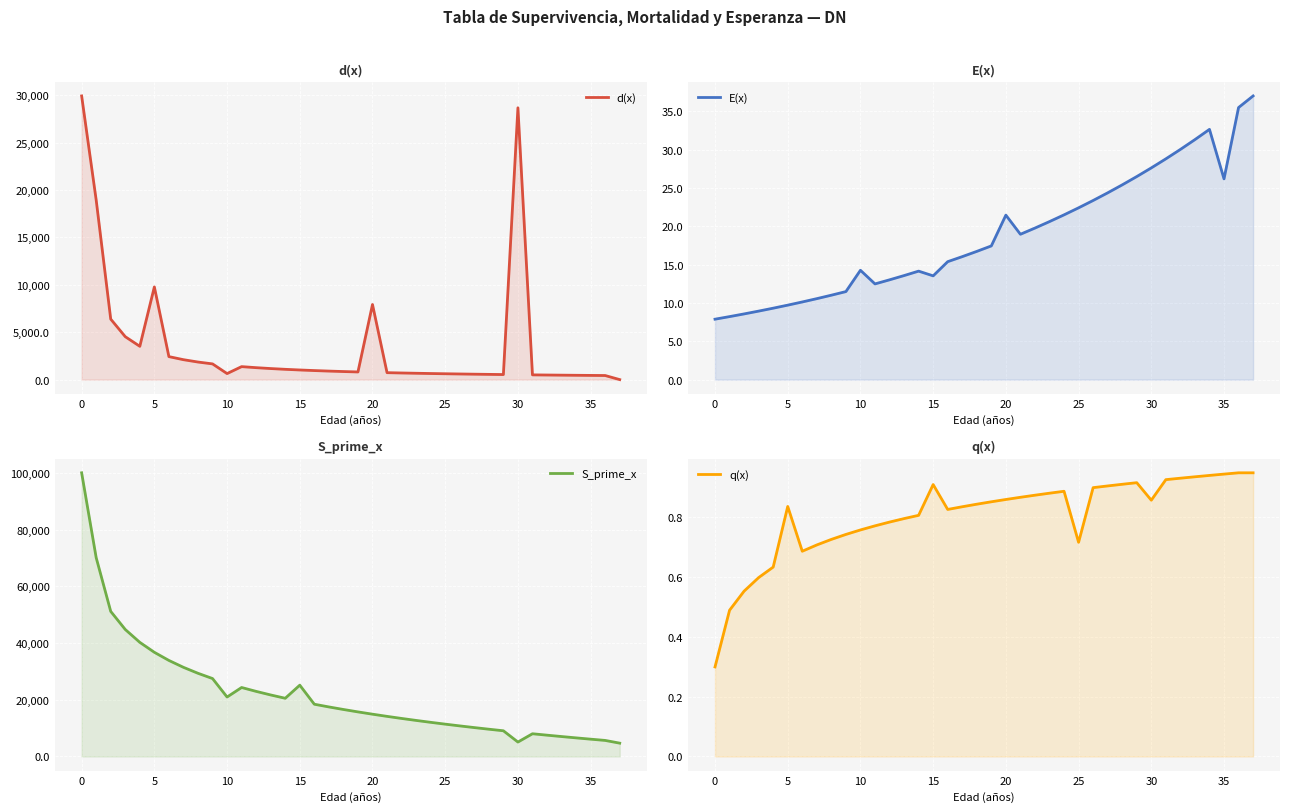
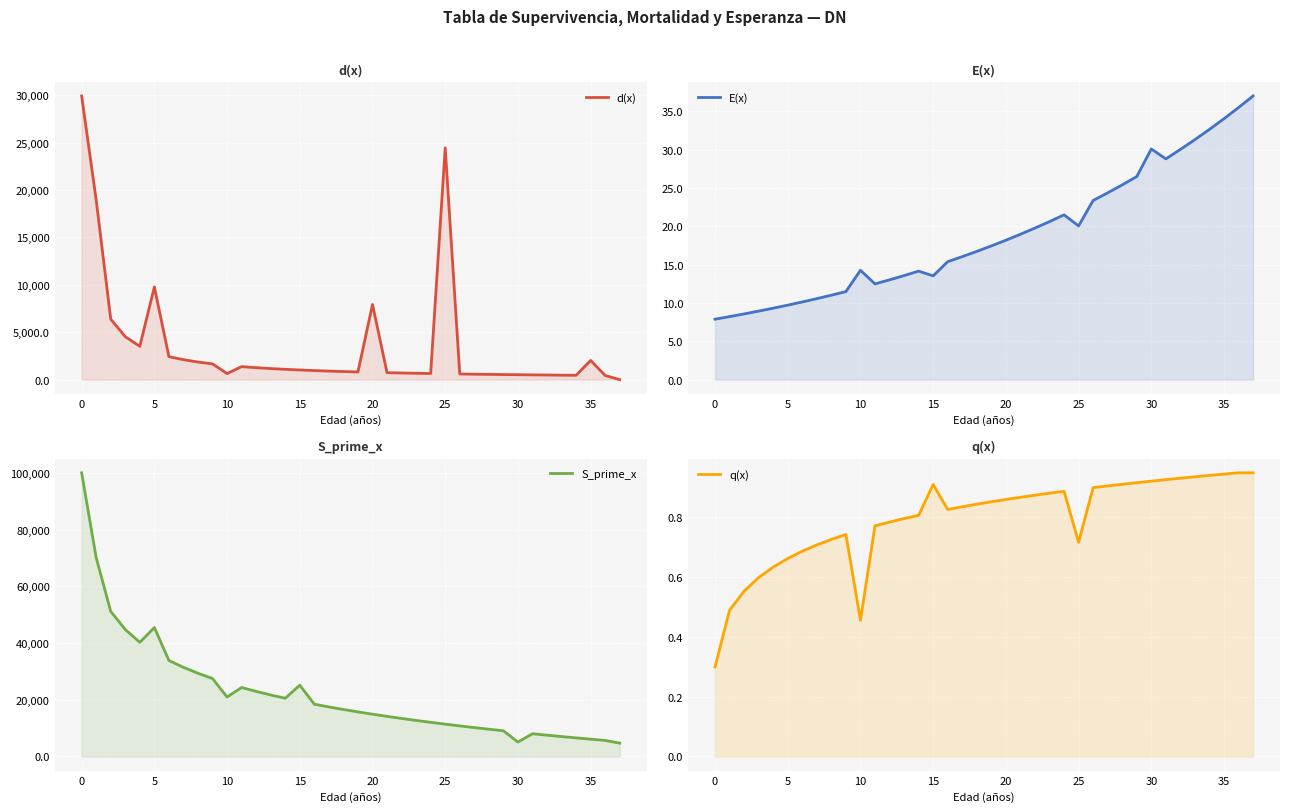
  {
    "d(x)": {
      "0": "30,000",
      "5": "10,000",
      "10": "1,000",
      "15": "1,000",
      "20": "8,000",
-     "25": "1,000",
-     "30": "29,000",
-     "35": "0"
+     "25": "24,000",
+     "30": "1,000",
+     "35": "2,000"
    },
    "E(x)": {
      "0": "8",
      "5": "10",
      "10": "14",
      "15": "14",
-     "20": "21",
-     "25": "22",
-     "30": "28",
-     "35": "26"
+     "20": "18",
+     "25": "20",
+     "30": "30",
+     "35": "34"
    },
    "S_prime_x": {
      "0": "100,000",
-     "5": "37,000",
+     "5": "45,000",
      "10": "21,000",
      "15": "25,000",
      "20": "15,000",
      "25": "11,000",
      "30": "5,000",
      "35": "6,000"
    },
    "q(x)": {
      "0": "0.30",
-     "5": "0.84",
-     "10": "0.76",
+     "5": "0.66",
+     "10": "0.46",
      "15": "0.91",
      "20": "0.86",
      "25": "0.72",
-     "30": "0.86",
+     "30": "0.92",
      "35": "0.94"
    }
  }
